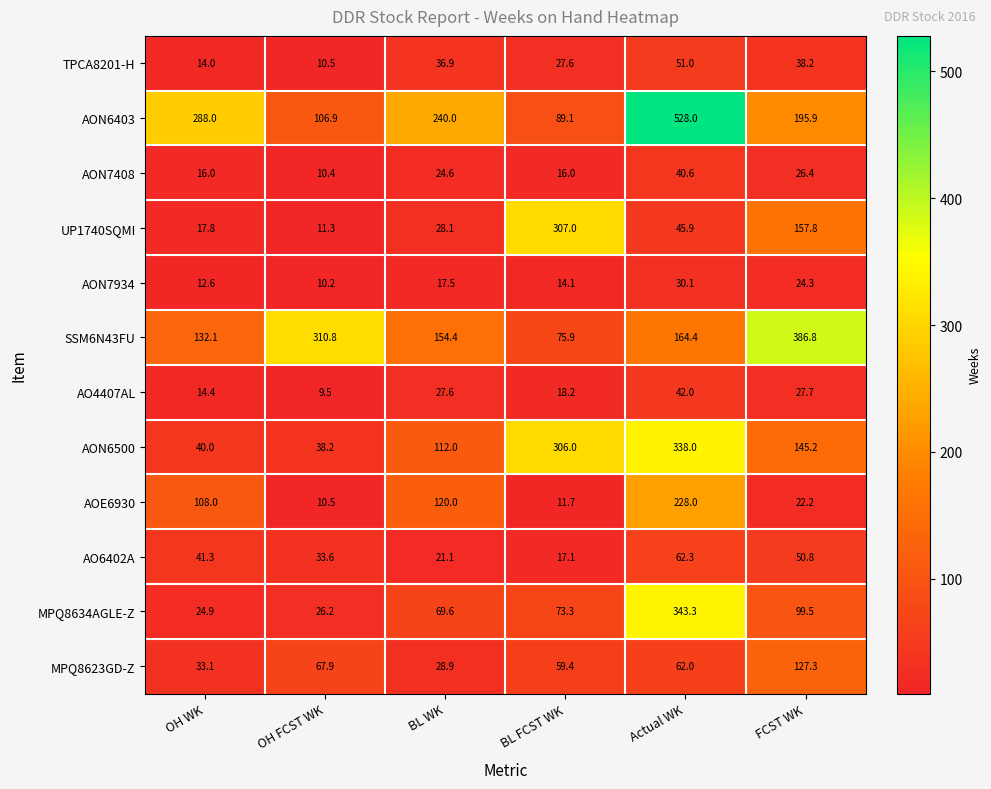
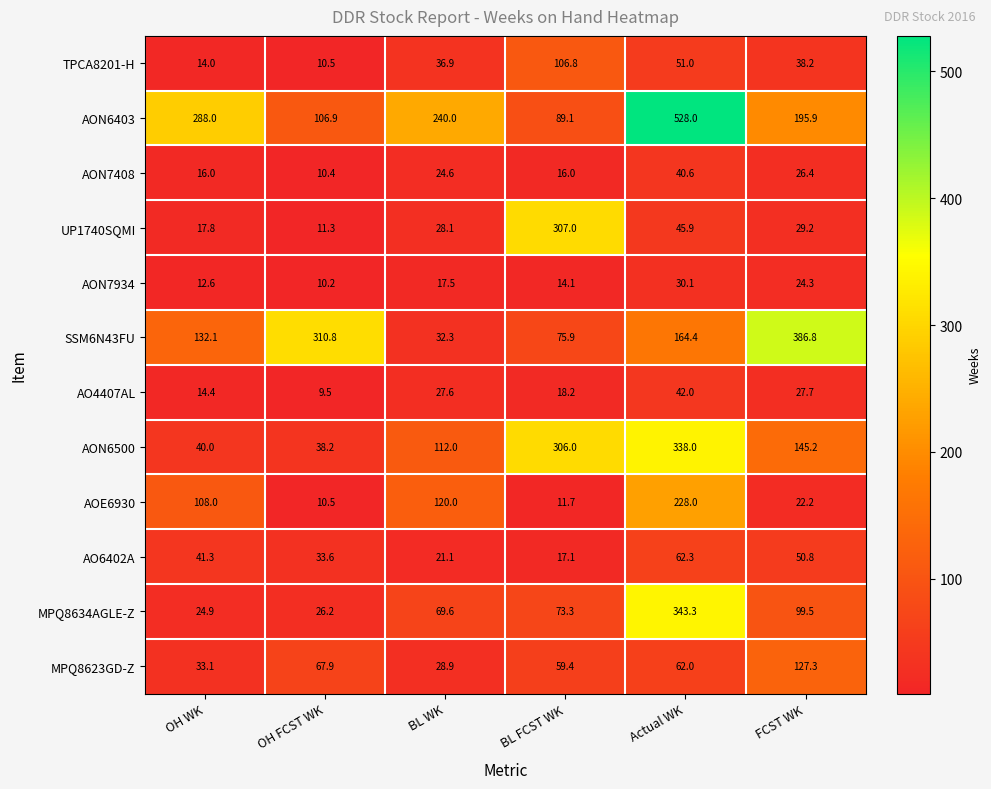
  {
    "TPCA8201-H": {
      "OH WK": 14.0,
      "OH FCST WK": 10.5,
      "BL WK": 36.9,
-     "BL FCST WK": 27.6,
+     "BL FCST WK": 106.8,
      "Actual WK": 51.0,
      "FCST WK": 38.2
    },
    "AON6403": {
      "OH WK": 288.0,
      "OH FCST WK": 106.9,
      "BL WK": 240.0,
      "BL FCST WK": 89.1,
      "Actual WK": 528.0,
      "FCST WK": 195.9
    },
    "AON7408": {
      "OH WK": 16.0,
      "OH FCST WK": 10.4,
      "BL WK": 24.6,
      "BL FCST WK": 16.0,
      "Actual WK": 40.6,
      "FCST WK": 26.4
    },
    "UP1740SQMI": {
      "OH WK": 17.8,
      "OH FCST WK": 11.3,
      "BL WK": 28.1,
      "BL FCST WK": 307.0,
      "Actual WK": 45.9,
-     "FCST WK": 157.8
+     "FCST WK": 29.2
    },
    "AON7934": {
      "OH WK": 12.6,
      "OH FCST WK": 10.2,
      "BL WK": 17.5,
      "BL FCST WK": 14.1,
      "Actual WK": 30.1,
      "FCST WK": 24.3
    },
    "SSM6N43FU": {
      "OH WK": 132.1,
      "OH FCST WK": 310.8,
-     "BL WK": 154.4,
+     "BL WK": 32.3,
      "BL FCST WK": 75.9,
      "Actual WK": 164.4,
      "FCST WK": 386.8
    },
    "AO4407AL": {
      "OH WK": 14.4,
      "OH FCST WK": 9.5,
      "BL WK": 27.6,
      "BL FCST WK": 18.2,
      "Actual WK": 42.0,
      "FCST WK": 27.7
    },
    "AON6500": {
      "OH WK": 40.0,
      "OH FCST WK": 38.2,
      "BL WK": 112.0,
      "BL FCST WK": 306.0,
      "Actual WK": 338.0,
      "FCST WK": 145.2
    },
    "AOE6930": {
      "OH WK": 108.0,
      "OH FCST WK": 10.5,
      "BL WK": 120.0,
      "BL FCST WK": 11.7,
      "Actual WK": 228.0,
      "FCST WK": 22.2
    },
    "AO6402A": {
      "OH WK": 41.3,
      "OH FCST WK": 33.6,
      "BL WK": 21.1,
      "BL FCST WK": 17.1,
      "Actual WK": 62.3,
      "FCST WK": 50.8
    },
    "MPQ8634AGLE-Z": {
      "OH WK": 24.9,
      "OH FCST WK": 26.2,
      "BL WK": 69.6,
      "BL FCST WK": 73.3,
      "Actual WK": 343.3,
      "FCST WK": 99.5
    },
    "MPQ8623GD-Z": {
      "OH WK": 33.1,
      "OH FCST WK": 67.9,
      "BL WK": 28.9,
      "BL FCST WK": 59.4,
      "Actual WK": 62.0,
      "FCST WK": 127.3
    }
  }
